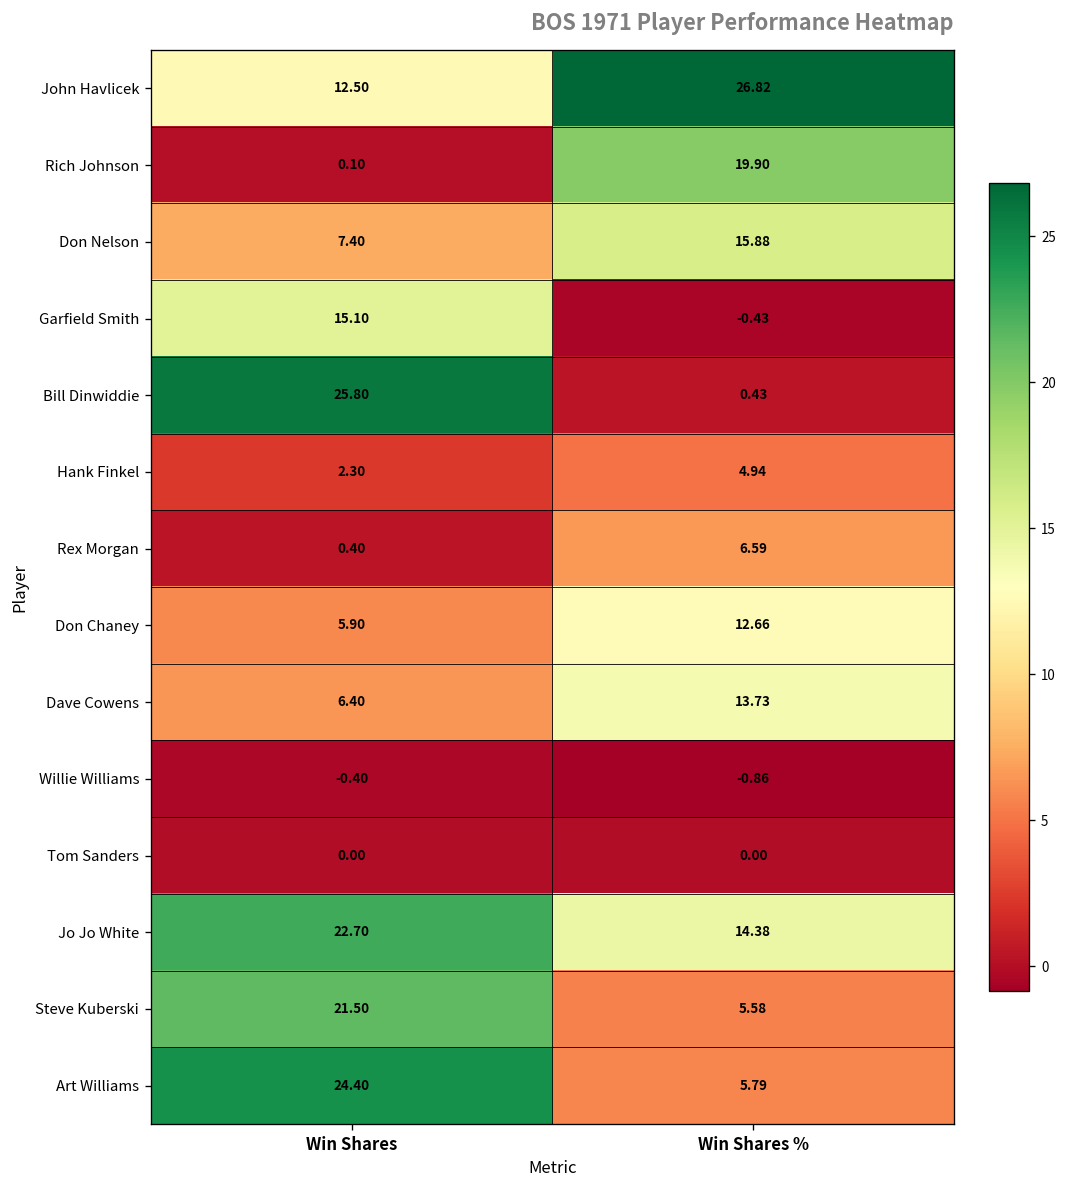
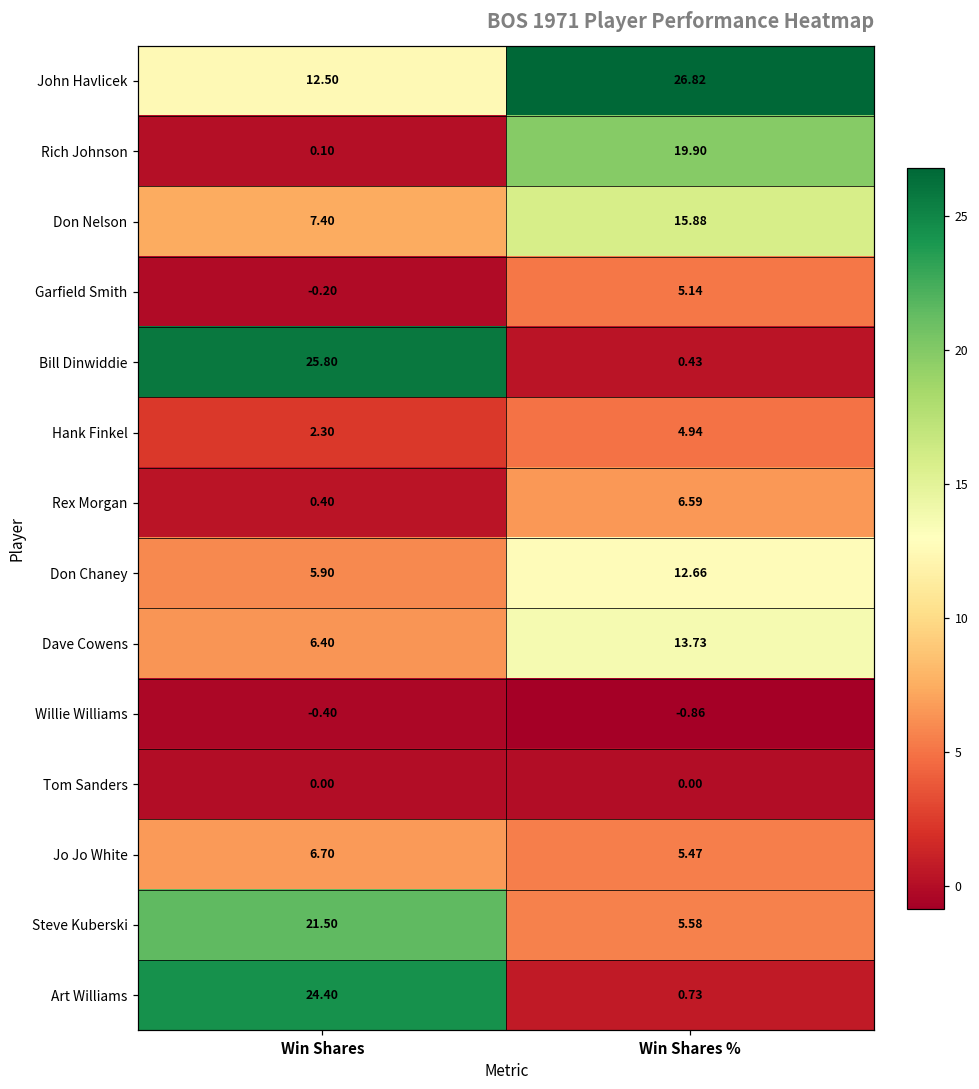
  {
    "John Havlicek": {
      "Win Shares": 12.50,
      "Win Shares %": 26.82
    },
    "Rich Johnson": {
      "Win Shares": 0.10,
      "Win Shares %": 19.90
    },
    "Don Nelson": {
      "Win Shares": 7.40,
      "Win Shares %": 15.88
    },
    "Garfield Smith": {
-     "Win Shares": 15.10,
-     "Win Shares %": -0.43
+     "Win Shares": -0.20,
+     "Win Shares %": 5.14
    },
    "Bill Dinwiddie": {
      "Win Shares": 25.80,
      "Win Shares %": 0.43
    },
    "Hank Finkel": {
      "Win Shares": 2.30,
      "Win Shares %": 4.94
    },
    "Rex Morgan": {
      "Win Shares": 0.40,
      "Win Shares %": 6.59
    },
    "Don Chaney": {
      "Win Shares": 5.90,
      "Win Shares %": 12.66
    },
    "Dave Cowens": {
      "Win Shares": 6.40,
      "Win Shares %": 13.73
    },
    "Willie Williams": {
      "Win Shares": -0.40,
      "Win Shares %": -0.86
    },
    "Tom Sanders": {
      "Win Shares": 0.00,
      "Win Shares %": 0.00
    },
    "Jo Jo White": {
-     "Win Shares": 22.70,
-     "Win Shares %": 14.38
+     "Win Shares": 6.70,
+     "Win Shares %": 5.47
    },
    "Steve Kuberski": {
      "Win Shares": 21.50,
      "Win Shares %": 5.58
    },
    "Art Williams": {
      "Win Shares": 24.40,
-     "Win Shares %": 5.79
+     "Win Shares %": 0.73
    }
  }
